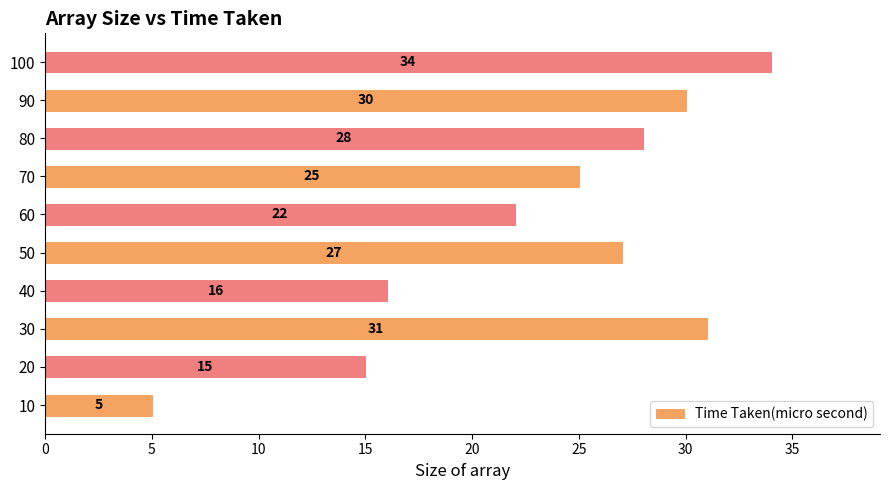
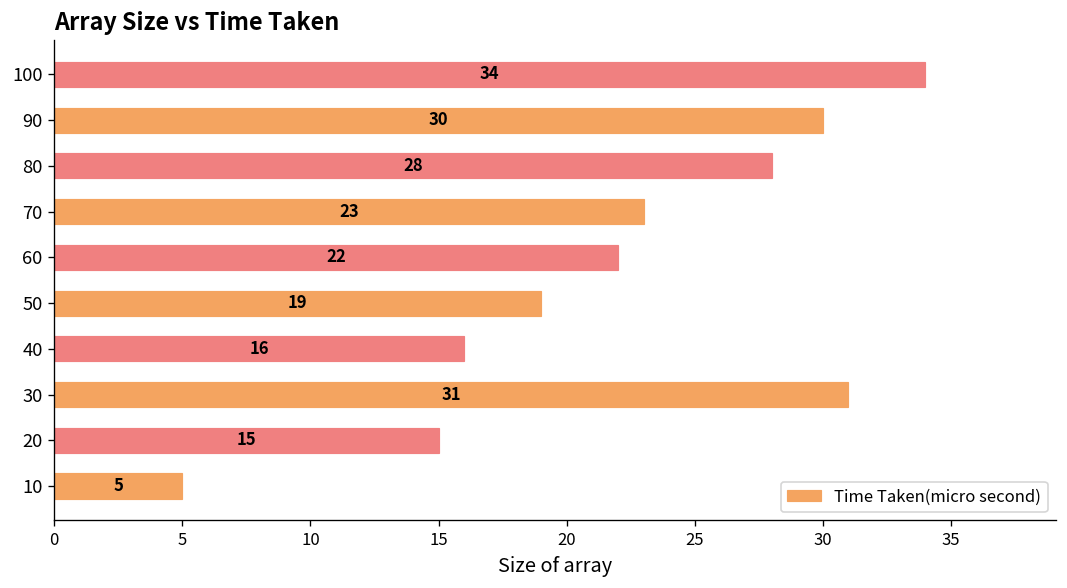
  {
    "100": 34,
    "90": 30,
    "80": 28,
-   "70": 25,
+   "70": 23,
    "60": 22,
-   "50": 27,
+   "50": 19,
    "40": 16,
    "30": 31,
    "20": 15,
    "10": 5
  }
